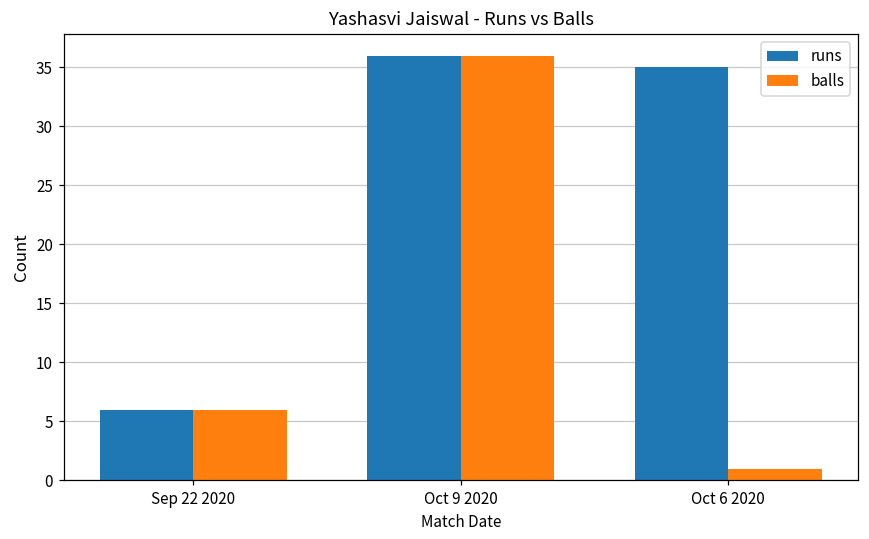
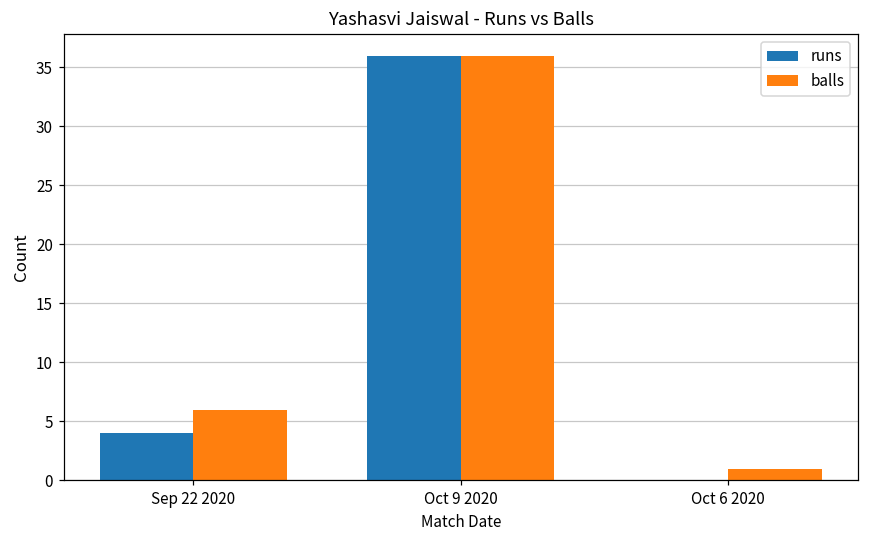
  {
    "runs": {
-     "Sep 22 2020": 6,
+     "Sep 22 2020": 4,
      "Oct 9 2020": 36,
-     "Oct 6 2020": 35
+     "Oct 6 2020": 0
    },
    "balls": {
      "Sep 22 2020": 6,
      "Oct 9 2020": 36,
      "Oct 6 2020": 1
    }
  }
